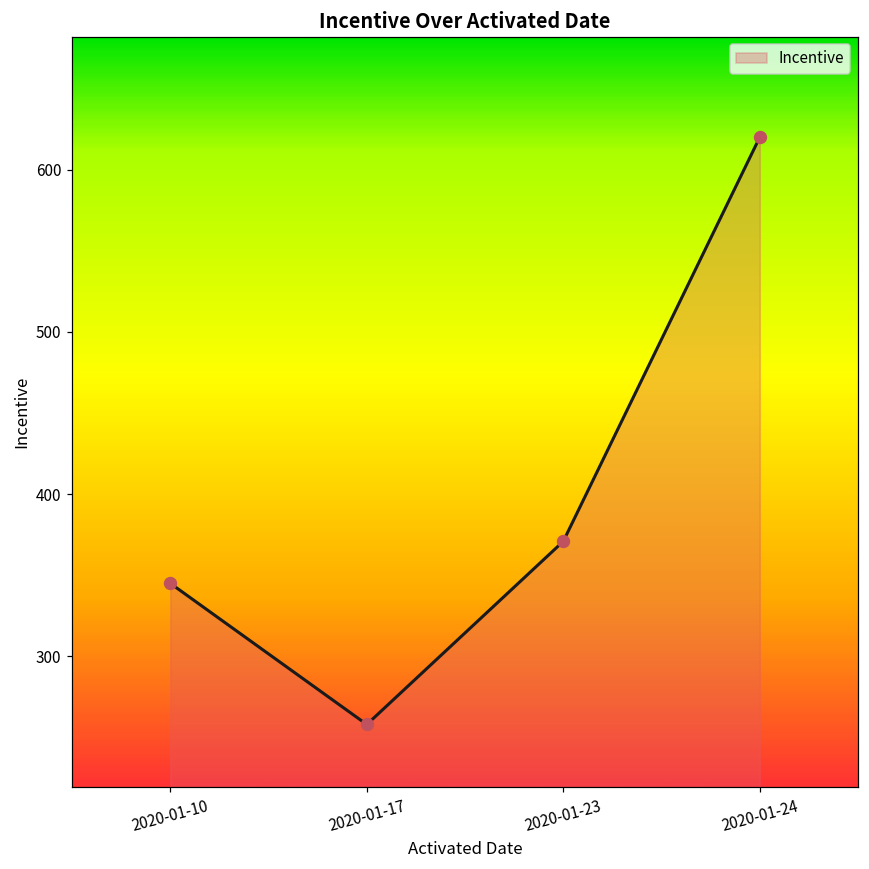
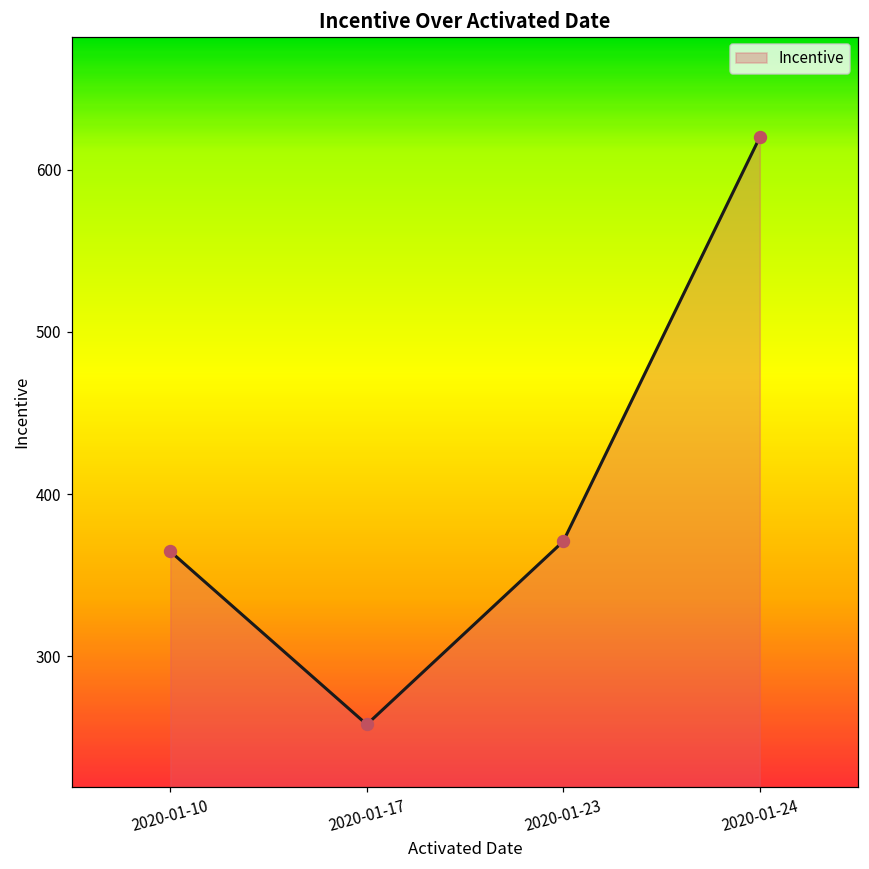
  {
-   "2020-01-10": 345,
+   "2020-01-10": 365,
    "2020-01-17": 258,
    "2020-01-23": 371,
    "2020-01-24": 620
  }
